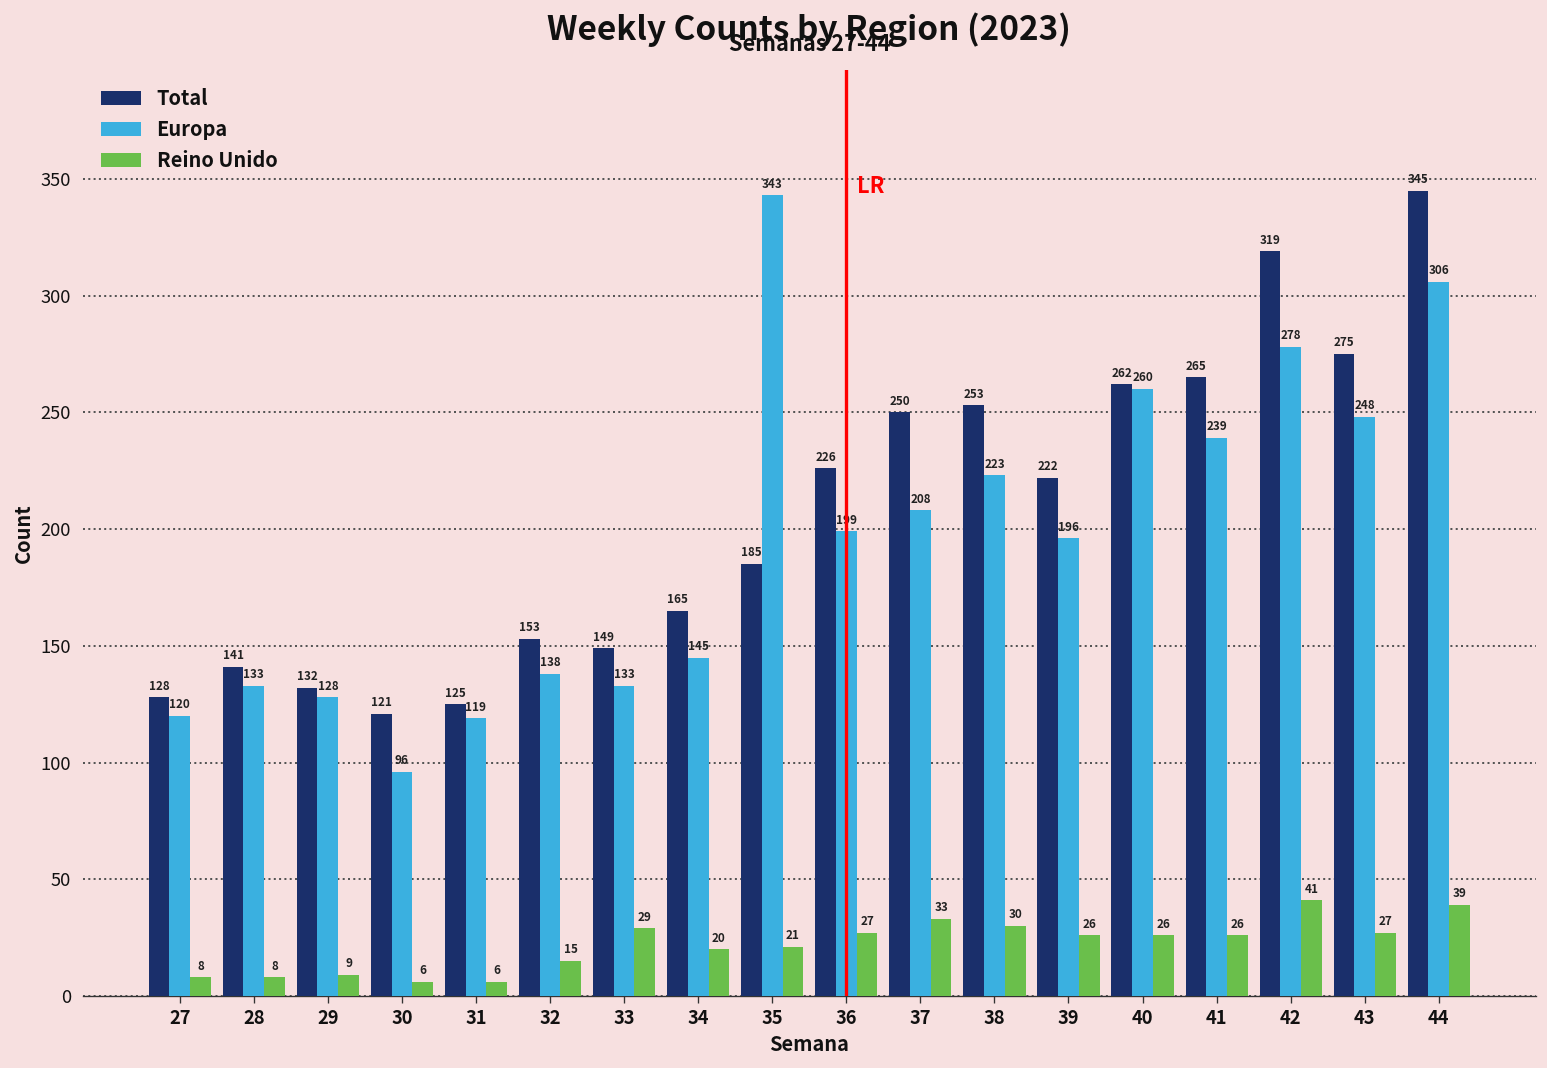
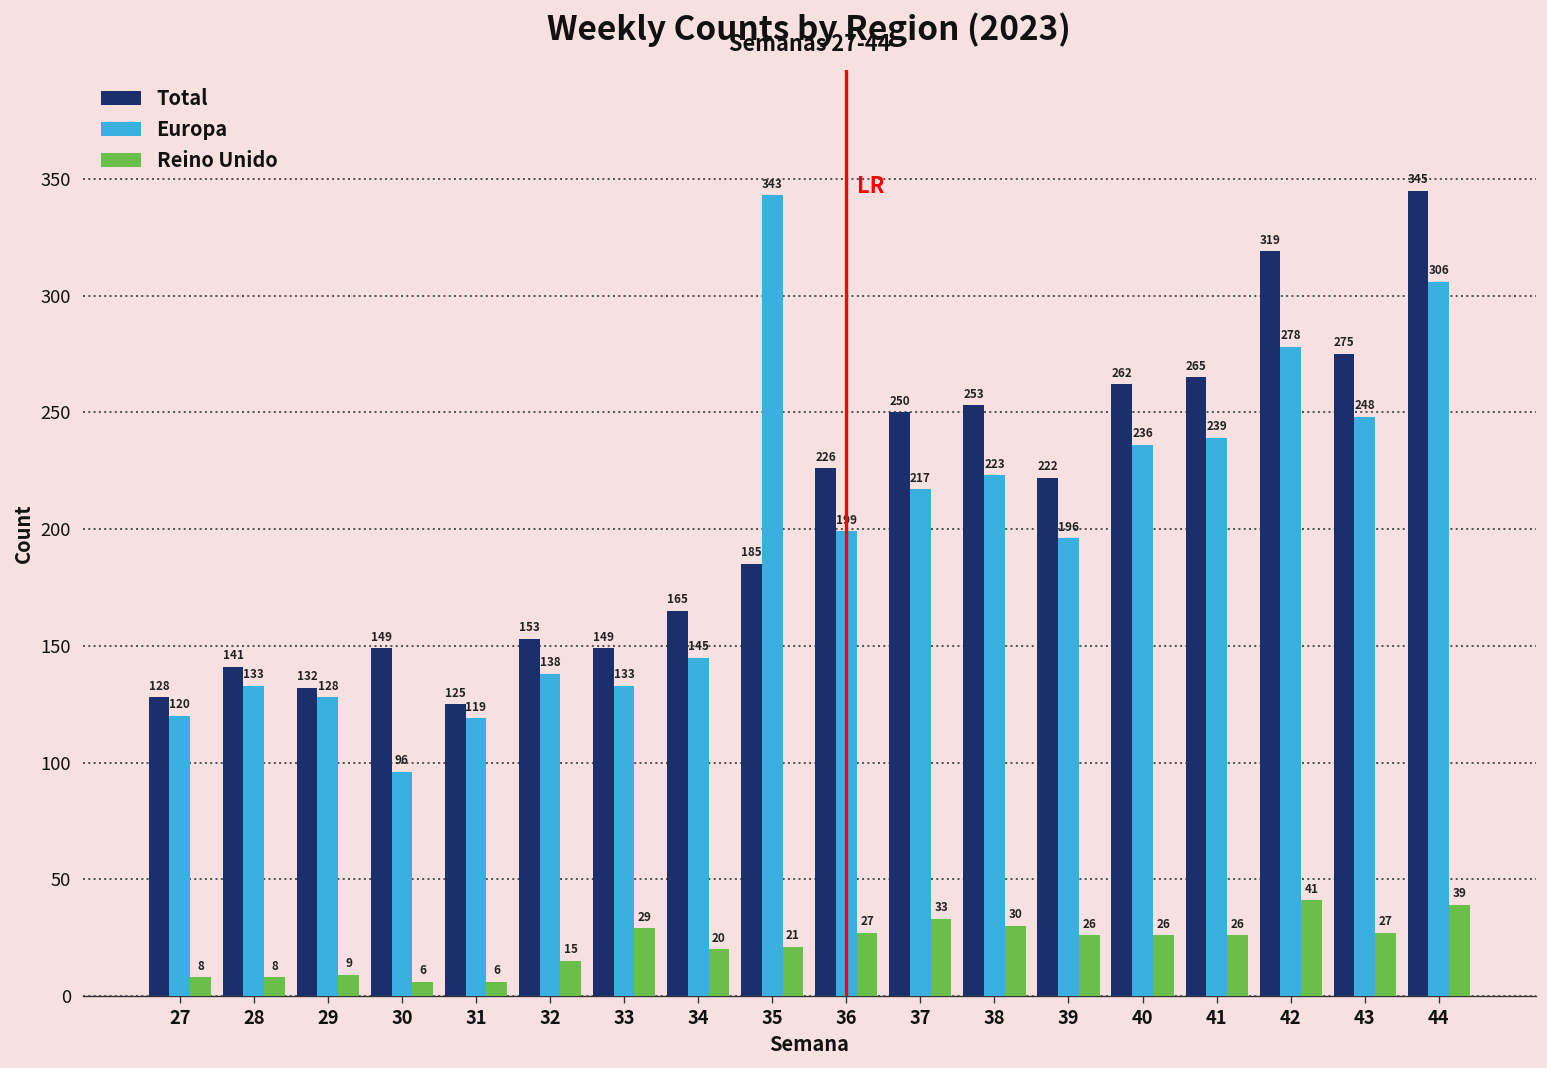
  {
    "Total": {
      "27": 128,
      "28": 141,
      "29": 132,
-     "30": 121,
+     "30": 149,
      "31": 125,
      "32": 153,
      "33": 149,
      "34": 165,
      "35": 185,
      "36": 226,
      "37": 250,
      "38": 253,
      "39": 222,
      "40": 262,
      "41": 265,
      "42": 319,
      "43": 275,
      "44": 345
    },
    "Europa": {
      "27": 120,
      "28": 133,
      "29": 128,
      "30": 96,
      "31": 119,
      "32": 138,
      "33": 133,
      "34": 145,
      "35": 343,
      "36": 199,
-     "37": 208,
+     "37": 217,
      "38": 223,
      "39": 196,
-     "40": 260,
+     "40": 236,
      "41": 239,
      "42": 278,
      "43": 248,
      "44": 306
    },
    "Reino Unido": {
      "27": 8,
      "28": 8,
      "29": 9,
      "30": 6,
      "31": 6,
      "32": 15,
      "33": 29,
      "34": 20,
      "35": 21,
      "36": 27,
      "37": 33,
      "38": 30,
      "39": 26,
      "40": 26,
      "41": 26,
      "42": 41,
      "43": 27,
      "44": 39
    }
  }
